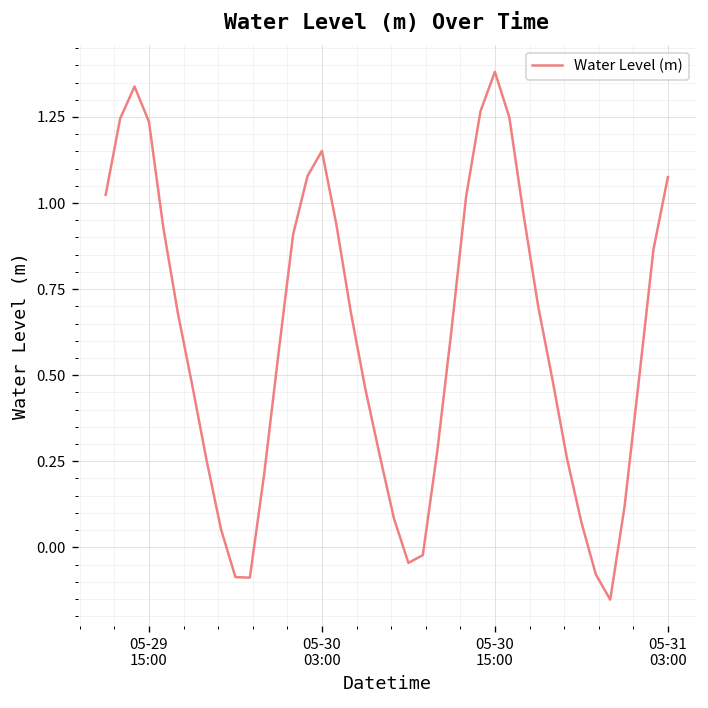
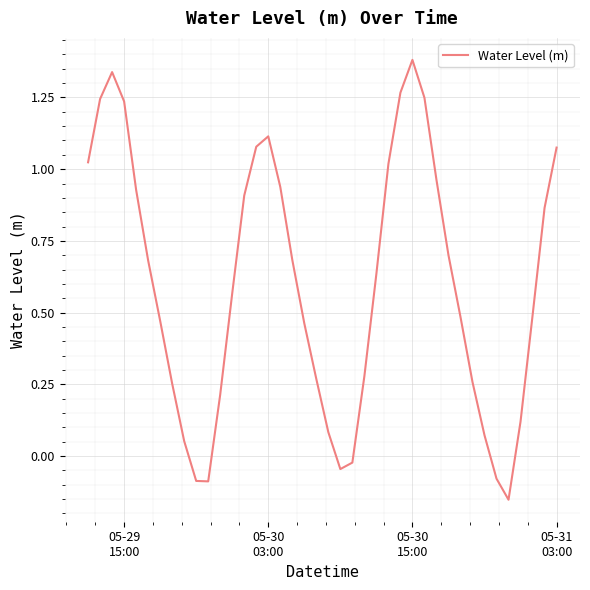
  {
    "05-29 15:00": 1.24,
-   "05-30 03:00": 1.15,
+   "05-30 03:00": 1.11,
    "05-30 15:00": 1.38,
    "05-31 03:00": 1.08
  }
